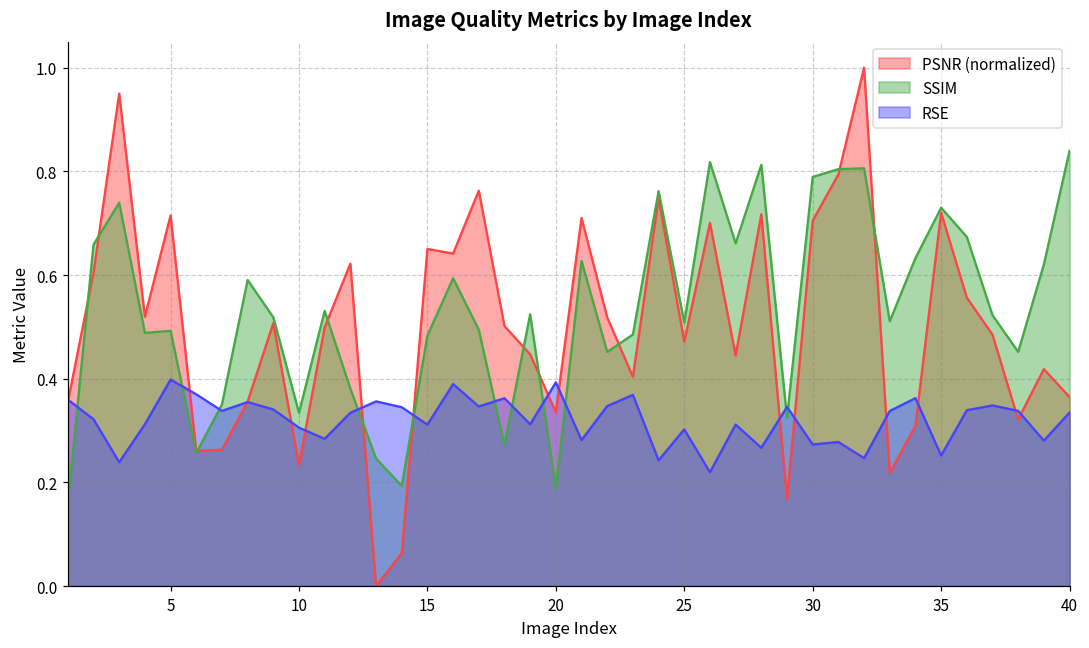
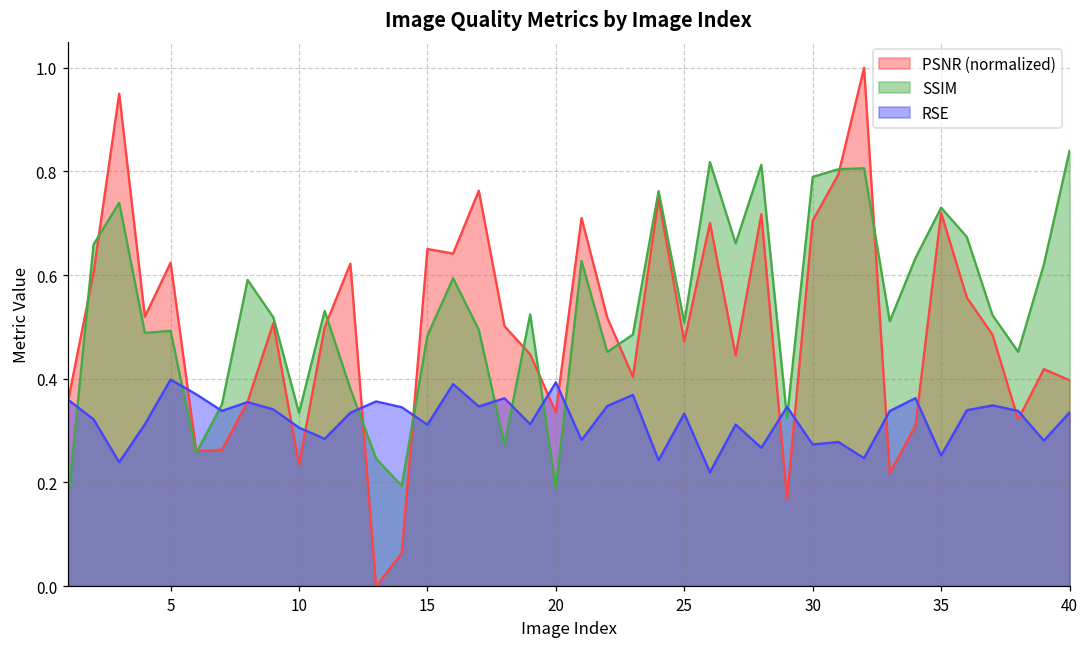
  {
    "PSNR (normalized)": {
-     "5": 0.72,
+     "5": 0.62,
      "10": 0.23,
      "15": 0.65,
      "20": 0.34,
      "25": 0.47,
      "30": 0.70,
      "35": 0.72,
-     "40": 0.36
+     "40": 0.40
    },
    "SSIM": {
      "5": 0.49,
      "10": 0.33,
      "15": 0.48,
      "20": 0.19,
      "25": 0.51,
      "30": 0.79,
      "35": 0.73,
      "40": 0.84
    },
    "RSE": {
      "5": 0.40,
      "10": 0.31,
      "15": 0.31,
      "20": 0.39,
-     "25": 0.30,
+     "25": 0.33,
      "30": 0.27,
      "35": 0.25,
      "40": 0.33
    }
  }
